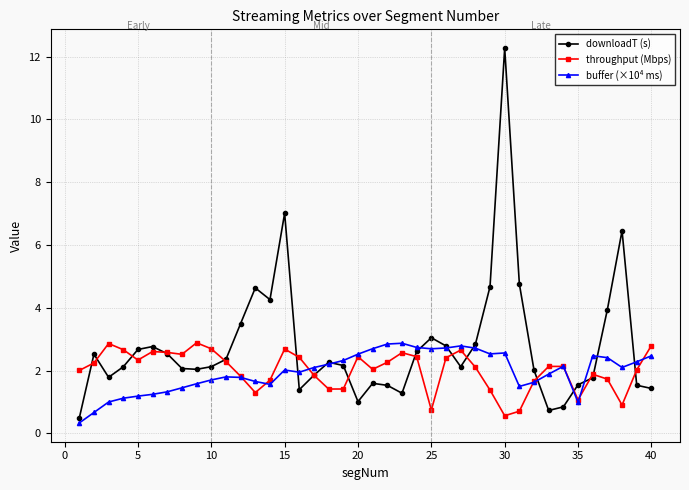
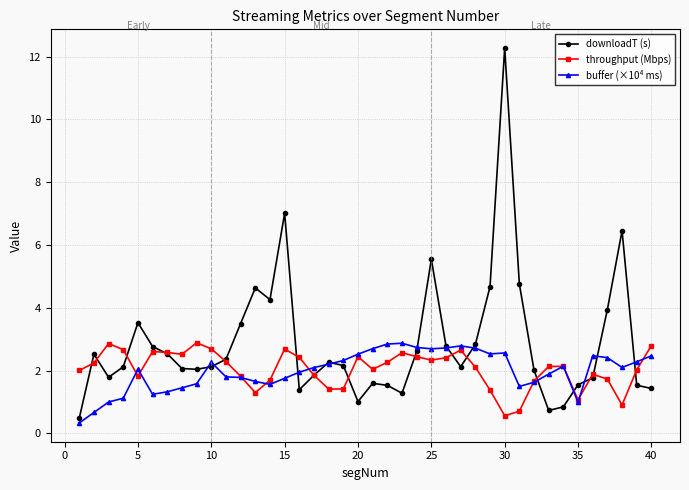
  {
    "downloadT (s)": {
-     "5": 2.7,
+     "5": 3.5,
      "10": 2.1,
      "15": 7.0,
      "20": 1.0,
-     "25": 3.0,
+     "25": 5.5,
      "30": 12.3,
      "35": 1.6,
      "40": 1.4
    },
    "throughput (Mbps)": {
-     "5": 2.3,
+     "5": 1.8,
      "10": 2.7,
      "15": 2.7,
-     "25": 0.7,
+     "25": 2.3,
      "30": 0.6,
      "40": 2.8
    },
    "buffer (×10⁴ ms)": {
-     "5": 1.2,
-     "10": 1.7,
-     "15": 2.0,
+     "5": 2.0,
+     "10": 2.3,
+     "15": 1.8,
      "25": 2.7,
      "30": 2.6,
      "40": 2.5
    }
  }
